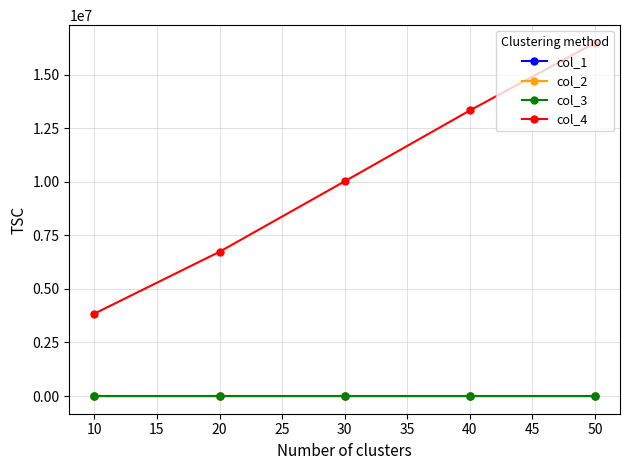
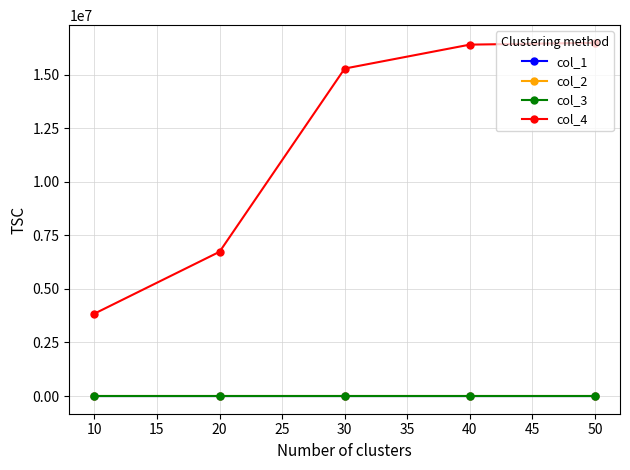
  {
    "col_3": {
      "10": 0,
      "20": 0,
      "30": 0,
      "40": 0,
      "50": 0
    },
    "col_4": {
      "10": 3800000,
      "20": 6700000,
-     "30": 10000000,
-     "40": 13300000
+     "30": 15300000,
+     "40": 16400000
    }
  }
